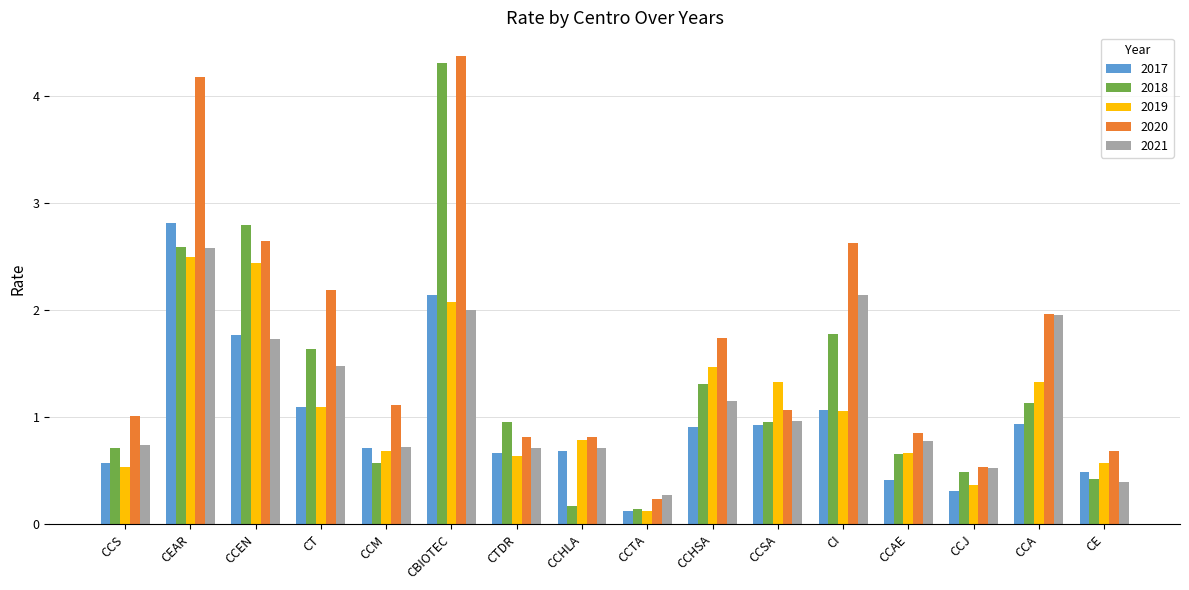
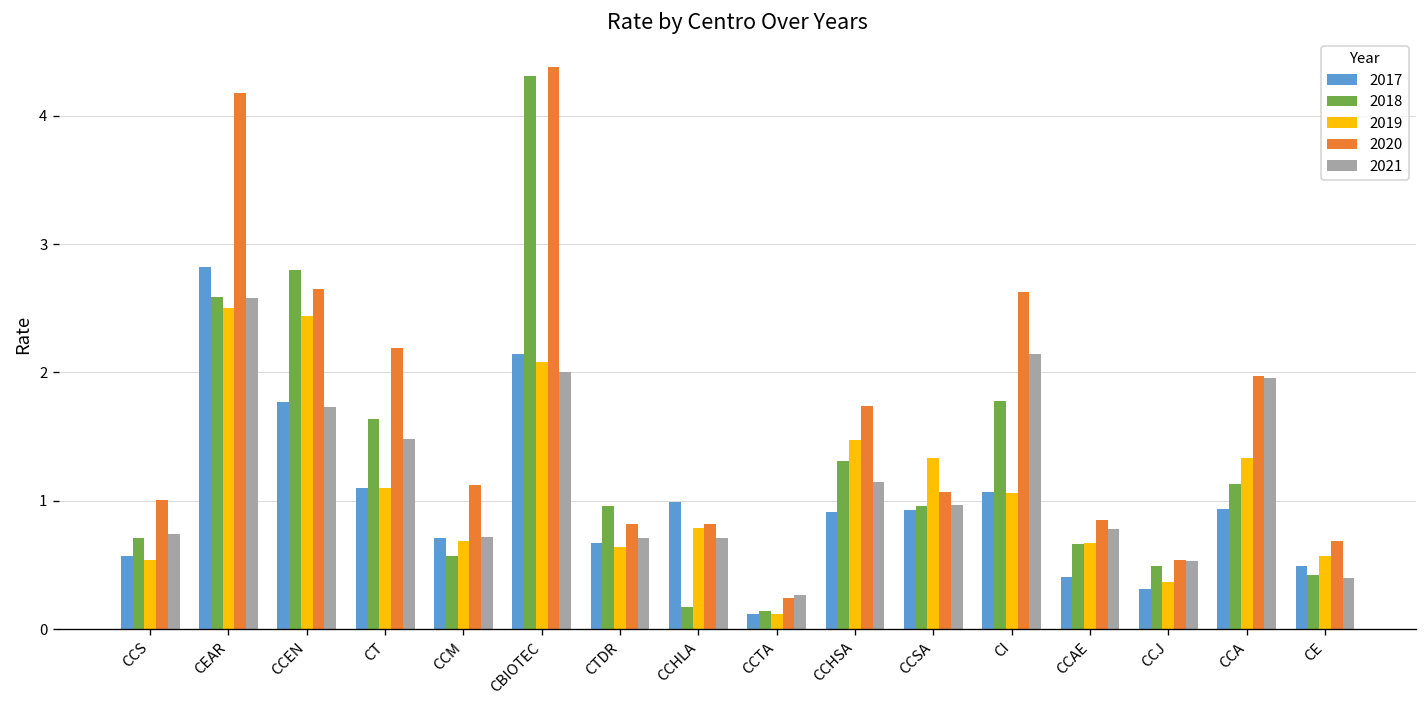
  {
    "2017": {
      "CCS": 0.57,
      "CEAR": 2.82,
      "CCEN": 1.77,
      "CT": 1.10,
      "CCM": 0.71,
      "CBIOTEC": 2.14,
      "CTDR": 0.67,
-     "CCHLA": 0.69,
+     "CCHLA": 0.99,
      "CCTA": 0.12,
      "CCHSA": 0.91,
      "CCSA": 0.93,
      "CI": 1.07,
      "CCAE": 0.41,
      "CCJ": 0.31,
      "CCA": 0.94,
      "CE": 0.49
    },
    "2018": {
      "CCS": 0.71,
      "CEAR": 2.59,
      "CCEN": 2.80,
      "CT": 1.64,
      "CCM": 0.57,
      "CBIOTEC": 4.31,
      "CTDR": 0.96,
      "CCHLA": 0.17,
      "CCTA": 0.14,
      "CCHSA": 1.31,
      "CCSA": 0.96,
      "CI": 1.78,
      "CCAE": 0.66,
      "CCJ": 0.49,
      "CCA": 1.13,
      "CE": 0.42
    },
    "2019": {
      "CCS": 0.54,
      "CEAR": 2.50,
      "CCEN": 2.44,
      "CT": 1.10,
      "CCM": 0.69,
      "CBIOTEC": 2.08,
      "CTDR": 0.64,
      "CCHLA": 0.79,
      "CCTA": 0.12,
      "CCHSA": 1.47,
      "CCSA": 1.33,
      "CI": 1.06,
      "CCAE": 0.67,
      "CCJ": 0.37,
      "CCA": 1.33,
      "CE": 0.57
    },
    "2020": {
      "CCS": 1.01,
      "CEAR": 4.18,
      "CCEN": 2.65,
      "CT": 2.19,
      "CCM": 1.12,
      "CBIOTEC": 4.38,
      "CTDR": 0.82,
      "CCHLA": 0.82,
      "CCTA": 0.24,
      "CCHSA": 1.74,
      "CCSA": 1.07,
      "CI": 2.63,
      "CCAE": 0.85,
      "CCJ": 0.54,
      "CCA": 1.97,
      "CE": 0.69
    },
    "2021": {
      "CCS": 0.74,
      "CEAR": 2.58,
      "CCEN": 1.73,
      "CT": 1.48,
      "CCM": 0.72,
      "CBIOTEC": 2.00,
      "CTDR": 0.71,
      "CCHLA": 0.71,
      "CCTA": 0.27,
      "CCHSA": 1.15,
      "CCSA": 0.97,
      "CI": 2.14,
      "CCAE": 0.78,
      "CCJ": 0.53,
      "CCA": 1.96,
      "CE": 0.40
    }
  }
